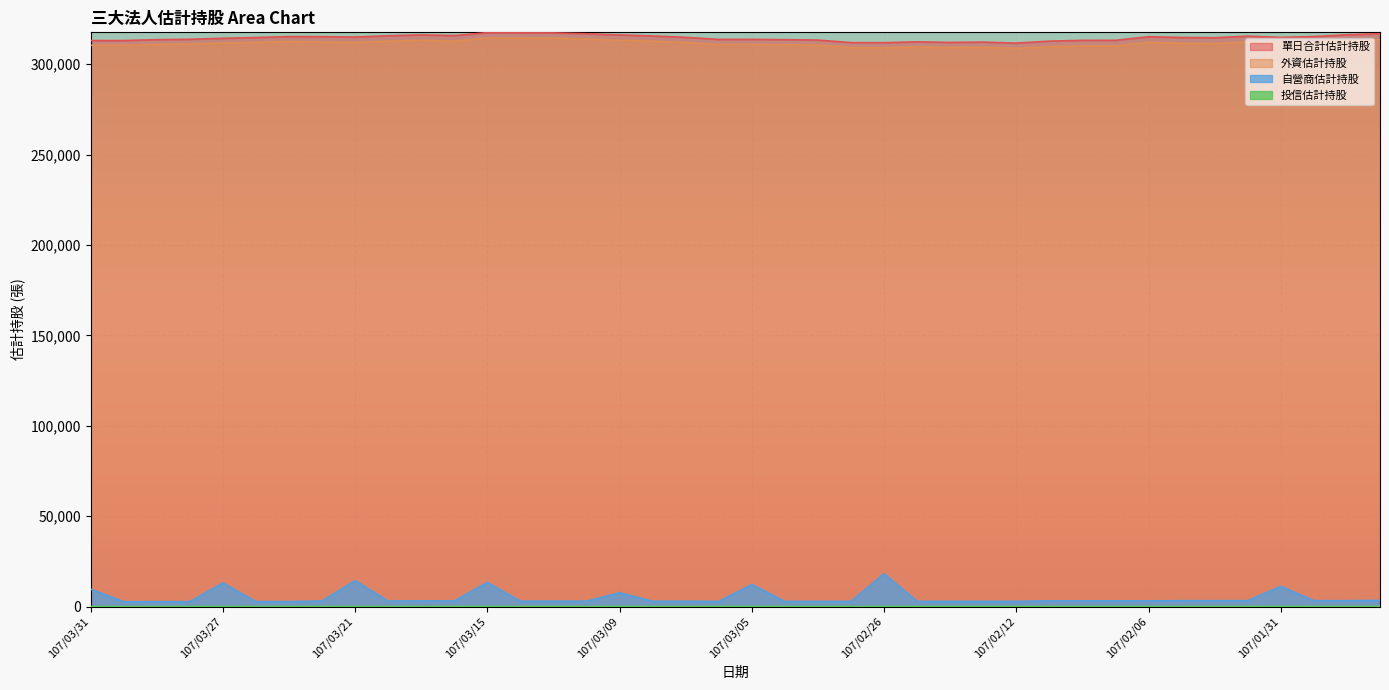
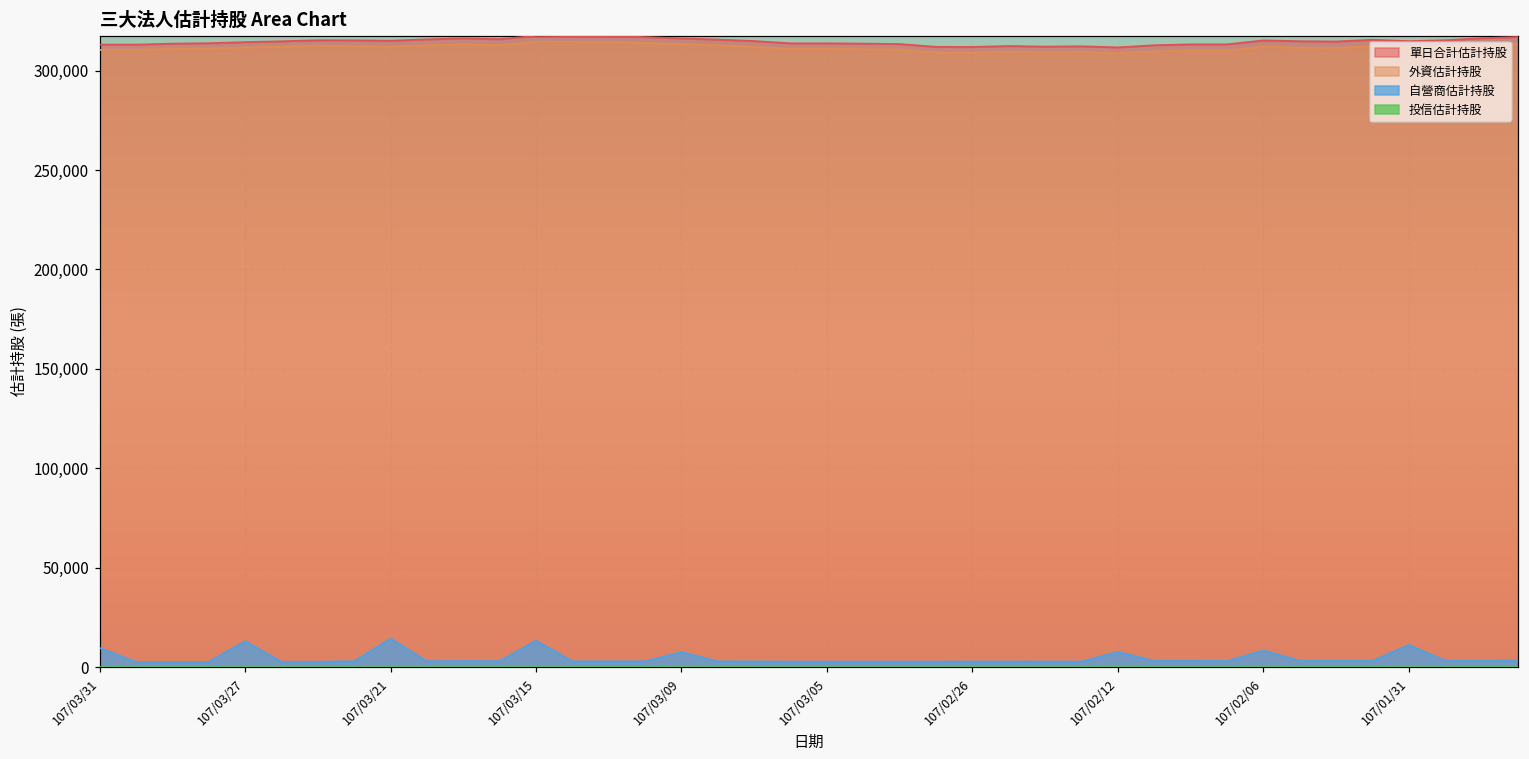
  {
    "自營商估計持股": {
      "107/03/31": "10,000",
      "107/03/27": "13,000",
      "107/03/21": "14,000",
      "107/03/15": "13,000",
      "107/03/09": "8,000",
-     "107/03/05": "12,000",
-     "107/02/26": "18,000",
-     "107/02/12": "3,000",
-     "107/02/06": "3,000",
+     "107/03/05": "3,000",
+     "107/02/26": "3,000",
+     "107/02/12": "8,000",
+     "107/02/06": "8,000",
      "107/01/31": "11,000"
    },
    "投信估計持股": {
      "107/03/31": "0",
      "107/03/27": "0",
      "107/03/21": "0",
      "107/03/15": "0",
      "107/03/09": "0",
      "107/03/05": "0",
      "107/02/26": "0",
      "107/02/12": "0",
      "107/02/06": "0",
      "107/01/31": "0"
    }
  }
